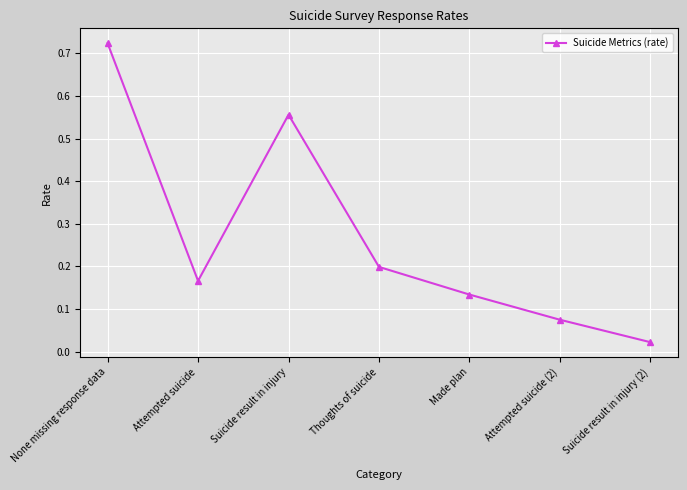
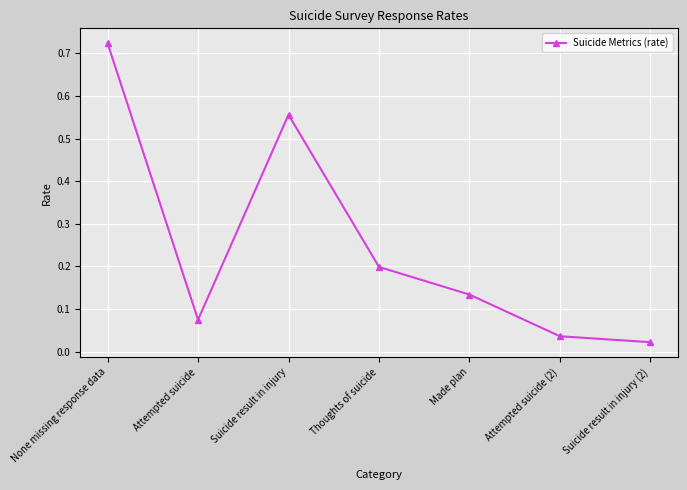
  {
    "None missing response data": 0.72,
-   "Attempted suicide": 0.17,
+   "Attempted suicide": 0.07,
    "Suicide result in injury": 0.56,
    "Thoughts of suicide": 0.20,
    "Made plan": 0.13,
-   "Attempted suicide (2)": 0.07,
+   "Attempted suicide (2)": 0.04,
    "Suicide result in injury (2)": 0.02
  }
